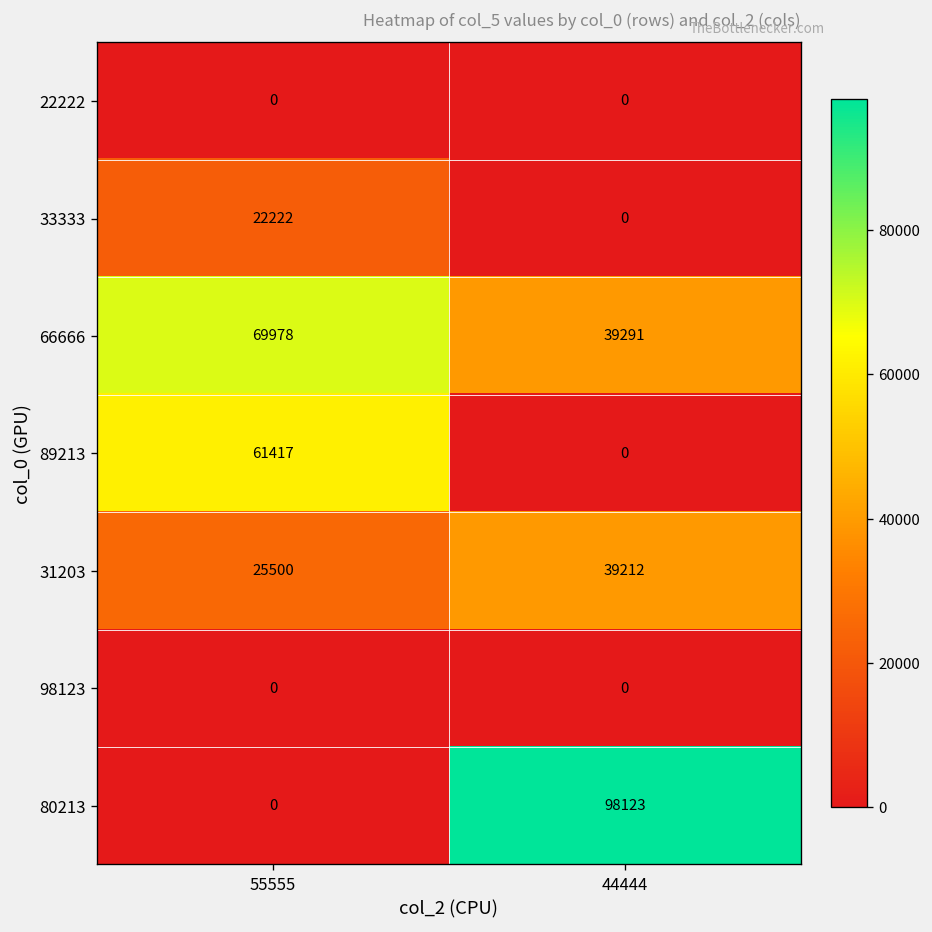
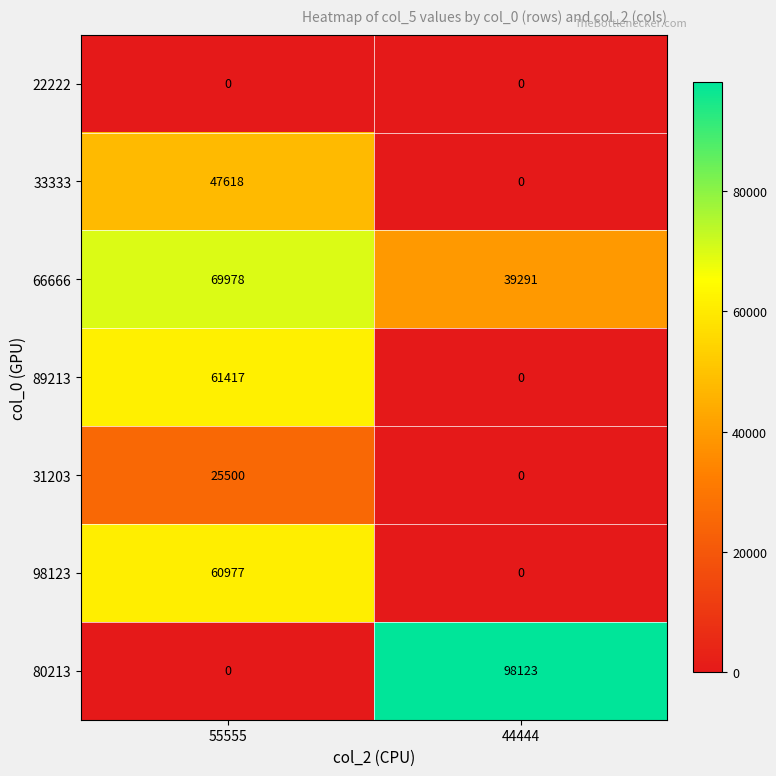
  {
    "22222": {
      "55555": 0,
      "44444": 0
    },
    "33333": {
-     "55555": 22222,
+     "55555": 47618,
      "44444": 0
    },
    "66666": {
      "55555": 69978,
      "44444": 39291
    },
    "89213": {
      "55555": 61417,
      "44444": 0
    },
    "31203": {
      "55555": 25500,
-     "44444": 39212
+     "44444": 0
    },
    "98123": {
-     "55555": 0,
+     "55555": 60977,
      "44444": 0
    },
    "80213": {
      "55555": 0,
      "44444": 98123
    }
  }
